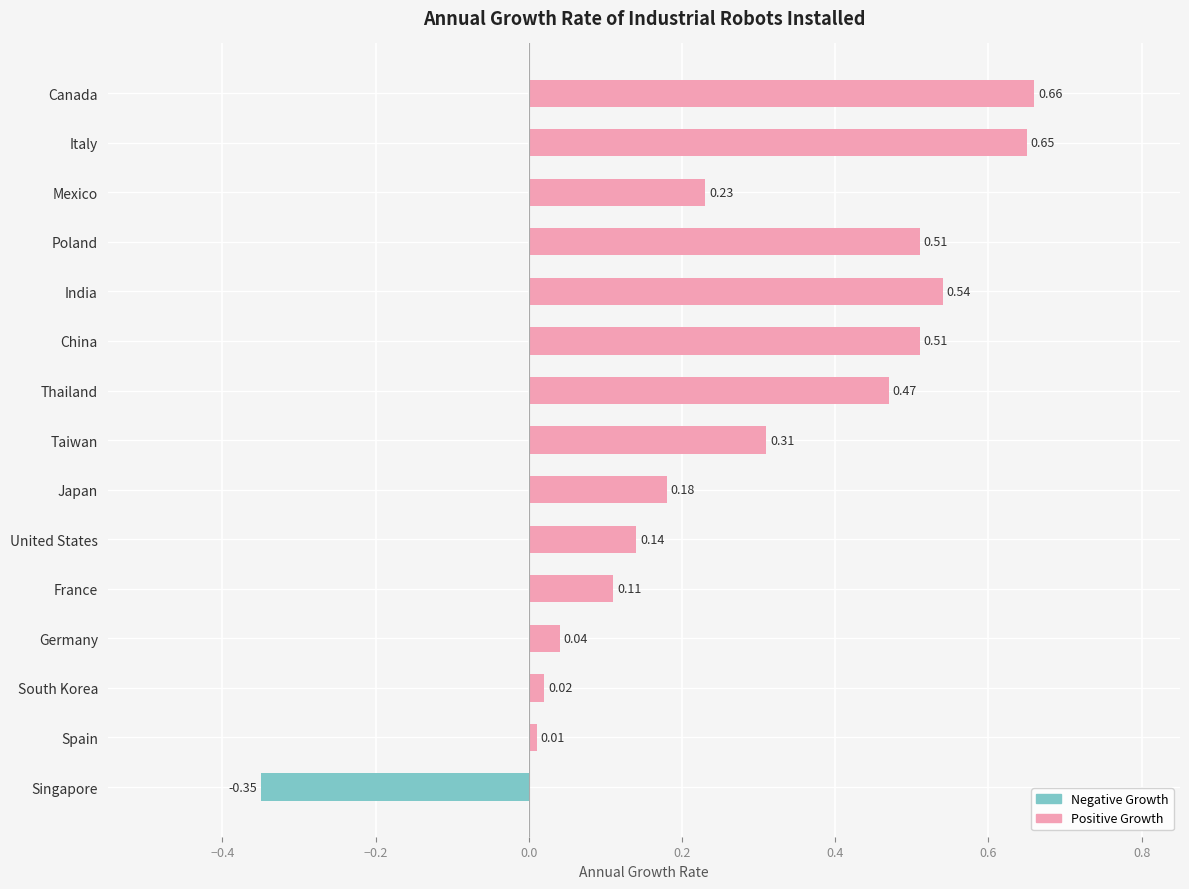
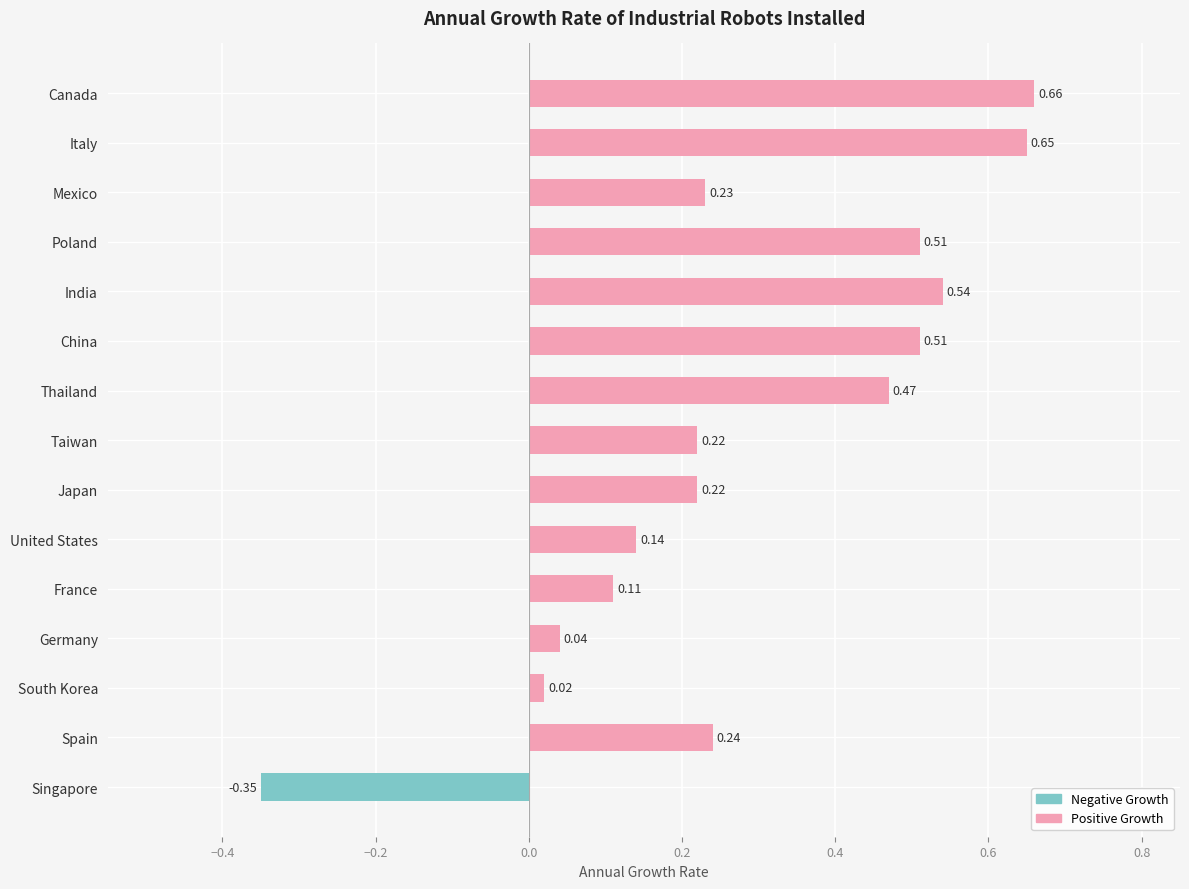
  {
    "Canada": 0.66,
    "Italy": 0.65,
    "Mexico": 0.23,
    "Poland": 0.51,
    "India": 0.54,
    "China": 0.51,
    "Thailand": 0.47,
-   "Taiwan": 0.31,
-   "Japan": 0.18,
+   "Taiwan": 0.22,
+   "Japan": 0.22,
    "United States": 0.14,
    "France": 0.11,
    "Germany": 0.04,
    "South Korea": 0.02,
-   "Spain": 0.01,
+   "Spain": 0.24,
    "Singapore": -0.35
  }
